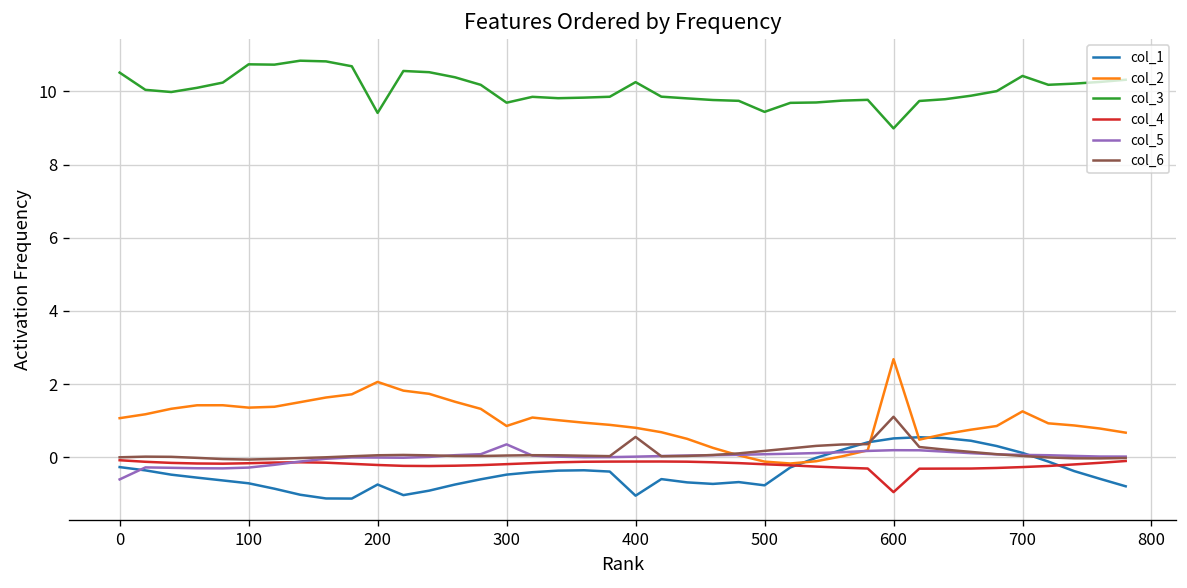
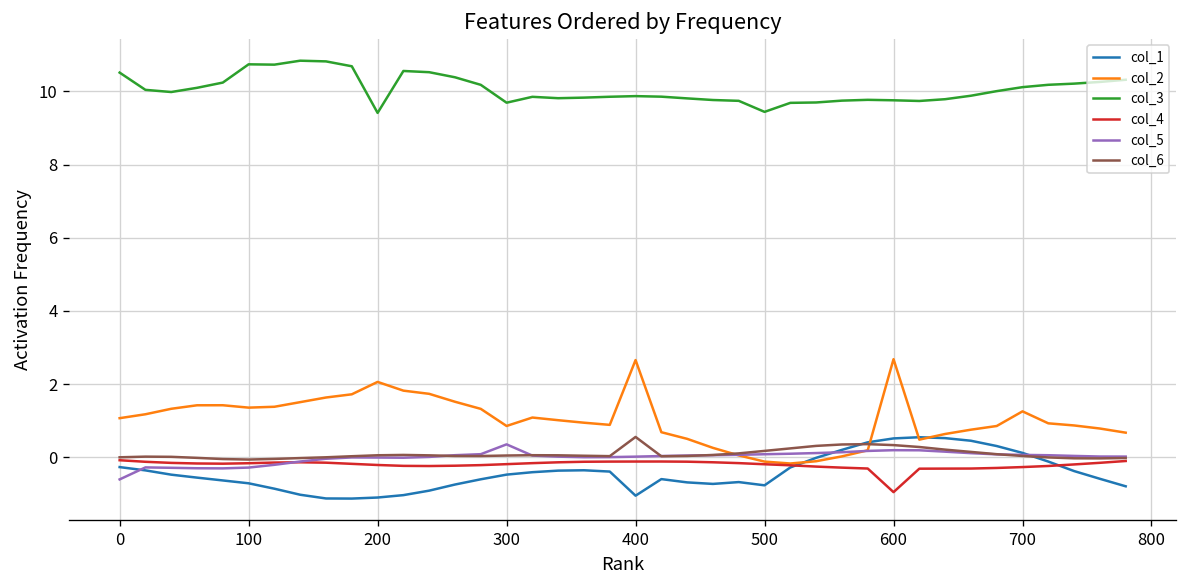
  {
    "col_1": {
      "0": -0.3,
      "100": -0.7,
-     "200": -0.7,
+     "200": -1.1,
      "300": -0.5,
      "400": -1.0,
      "500": -0.8,
      "600": 0.5
    },
    "col_2": {
      "0": 1.1,
      "100": 1.4,
      "200": 2.1,
      "300": 0.9,
-     "400": 0.8,
+     "400": 2.7,
      "600": 2.7,
      "700": 1.3
    },
    "col_3": {
      "0": 10.5,
      "100": 10.7,
      "200": 9.4,
      "300": 9.7,
-     "400": 10.3,
+     "400": 9.9,
      "500": 9.4,
-     "600": 9.0,
-     "700": 10.4
+     "600": 9.8,
+     "700": 10.1
    },
    "col_4": {
      "100": -0.2,
      "200": -0.2,
      "300": -0.2,
      "400": -0.1,
      "600": -1.0,
      "700": -0.3
    },
    "col_5": {
      "0": -0.6,
      "100": -0.3,
      "300": 0.4,
      "400": 0.0,
      "500": 0.1,
      "600": 0.2
    },
    "col_6": {
      "100": -0.1,
      "300": 0.0,
      "400": 0.6,
      "500": 0.2,
-     "600": 1.1
+     "600": 0.3
    }
  }
